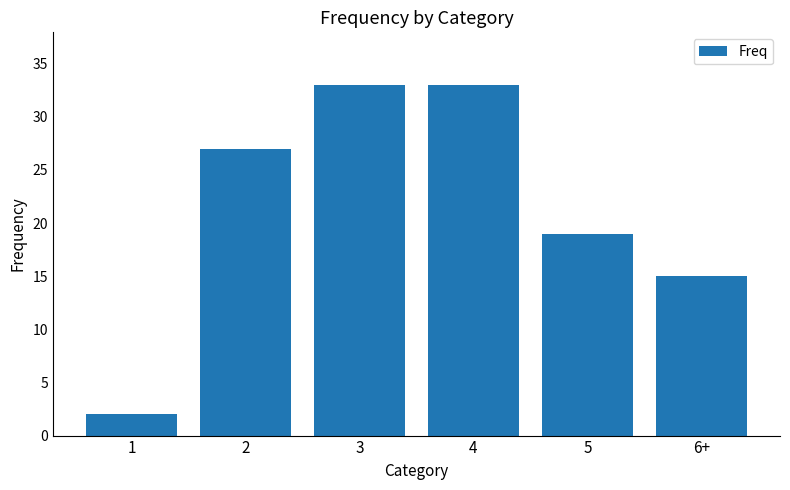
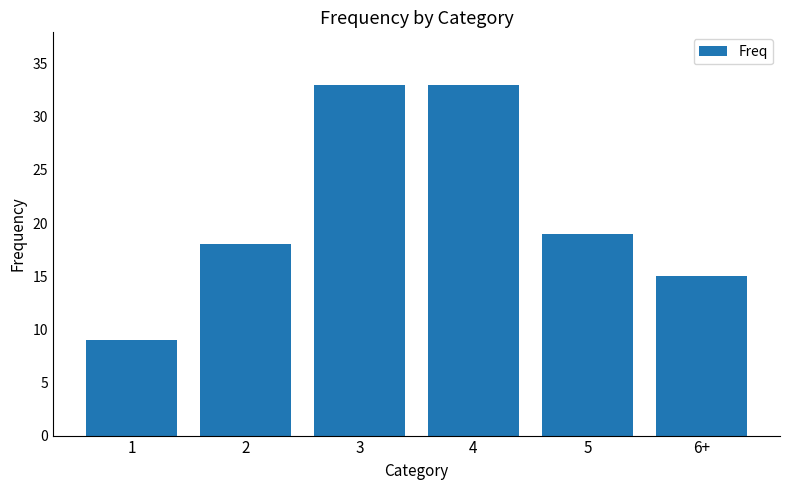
  {
-   "1": 2,
-   "2": 27,
+   "1": 9,
+   "2": 18,
    "3": 33,
    "4": 33,
    "5": 19,
    "6+": 15
  }
